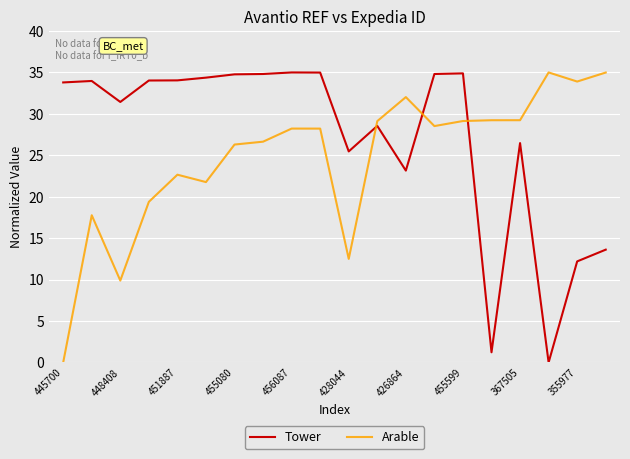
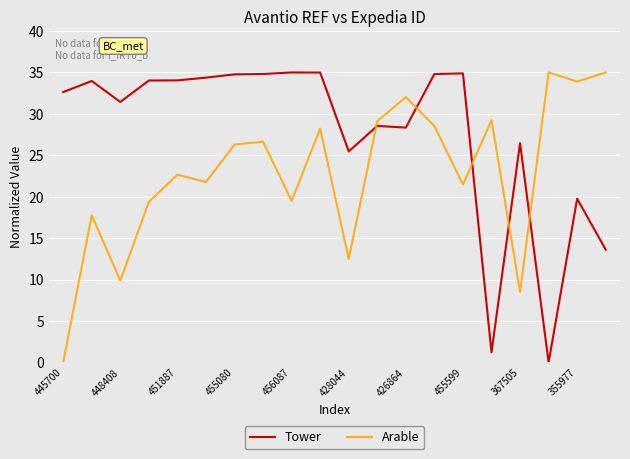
  {
    "Tower": {
-     "445700": 34,
+     "445700": 33,
      "448408": 31,
      "451887": 34,
      "455080": 35,
      "456087": 35,
      "428044": 25,
-     "426864": 23,
+     "426864": 28,
      "455599": 35,
      "367505": 26,
-     "355977": 12
+     "355977": 20
    },
    "Arable": {
      "445700": 0,
      "448408": 10,
      "451887": 23,
      "455080": 26,
-     "456087": 28,
+     "456087": 20,
      "428044": 12,
      "426864": 32,
-     "455599": 29,
-     "367505": 29,
+     "455599": 21,
+     "367505": 9,
      "355977": 34
    }
  }
